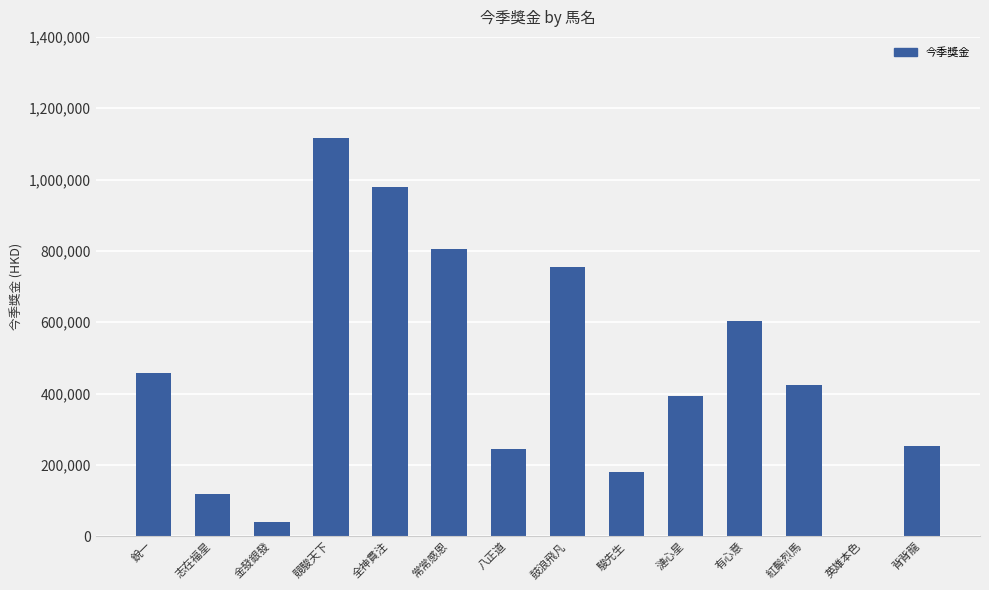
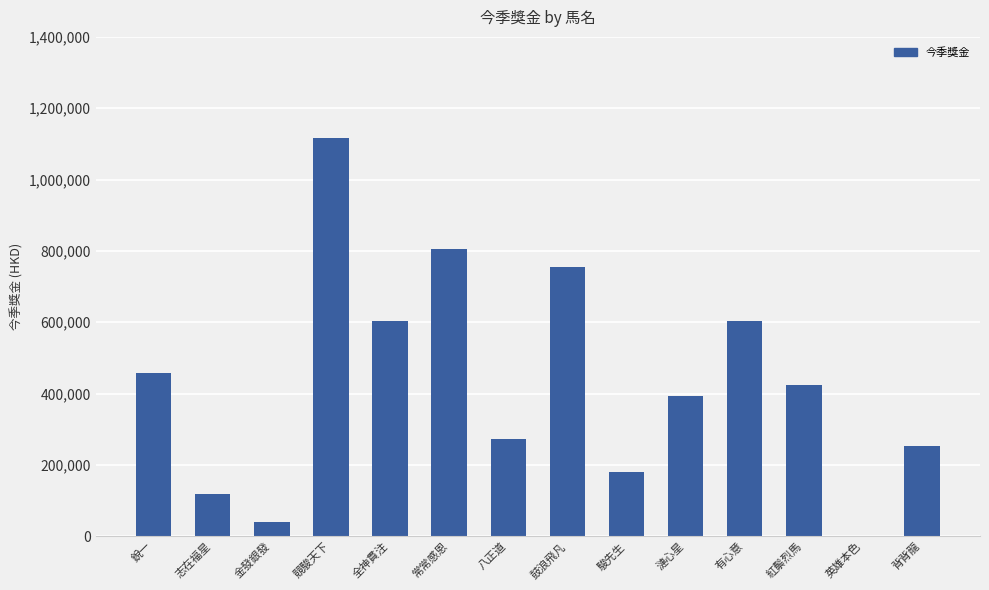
  {
    "銳一": "460,000",
    "志在福星": "120,000",
    "金發銀發": "40,000",
    "競駿天下": "1,120,000",
-   "全神貫注": "980,000",
+   "全神貫注": "600,000",
    "常常感恩": "810,000",
-   "八正道": "250,000",
+   "八正道": "270,000",
    "鼓浪飛凡": "760,000",
    "駿先生": "180,000",
    "漣心星": "390,000",
    "有心意": "600,000",
    "紅鬃烈馬": "420,000",
    "英雄本色": "0",
    "背背龍": "250,000"
  }
